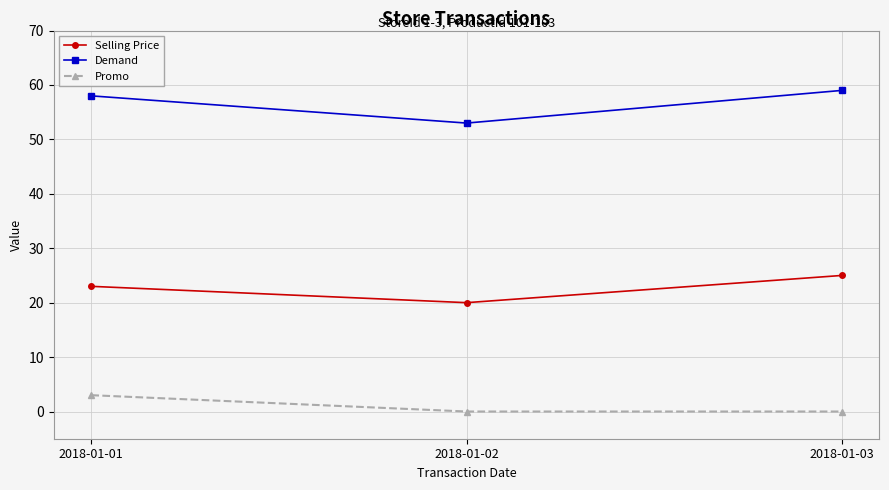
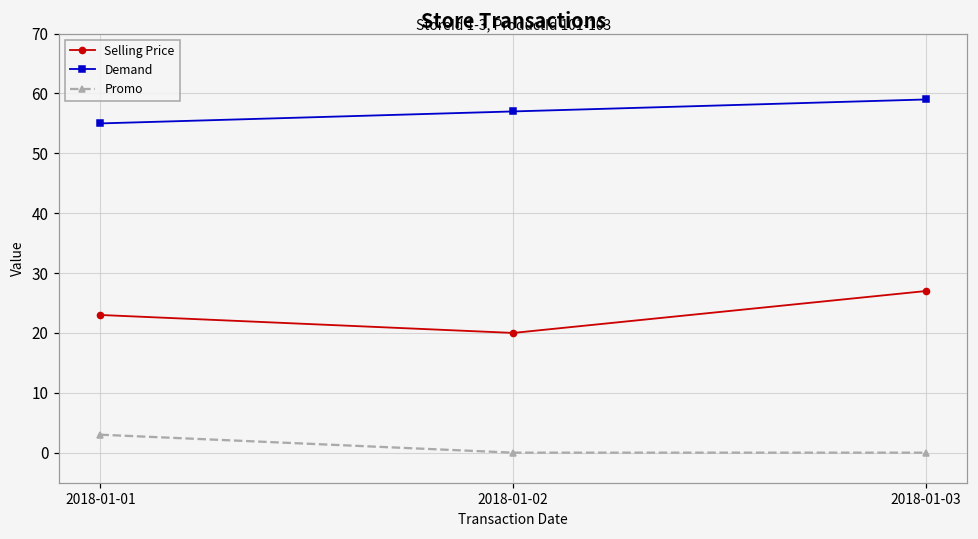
  {
    "Selling Price": {
      "2018-01-01": 23,
      "2018-01-02": 20,
-     "2018-01-03": 25
+     "2018-01-03": 27
    },
    "Demand": {
-     "2018-01-01": 58,
-     "2018-01-02": 53,
+     "2018-01-01": 55,
+     "2018-01-02": 57,
      "2018-01-03": 59
    },
    "Promo": {
      "2018-01-01": 3,
      "2018-01-02": 0,
      "2018-01-03": 0
    }
  }
